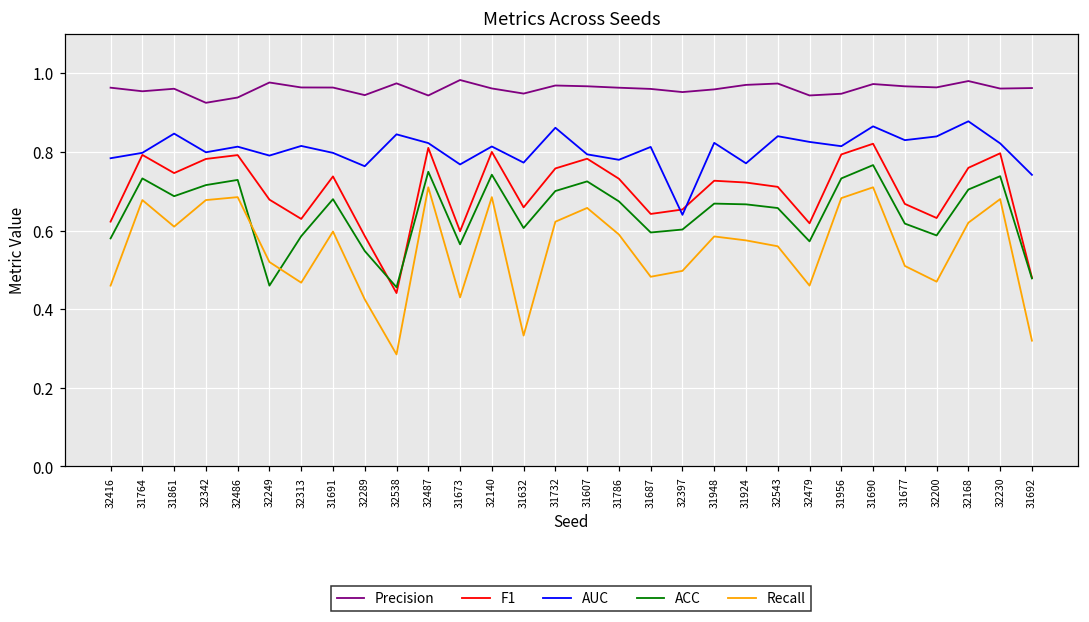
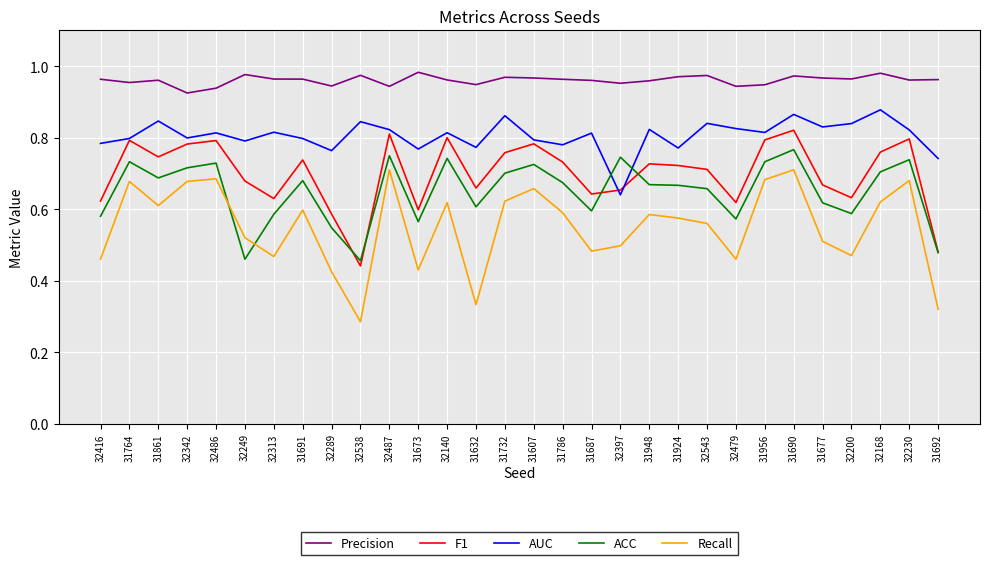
  {
    "Precision": {
      "32416": 0.96,
      "31764": 0.95,
      "31861": 0.96,
      "32342": 0.92,
      "32486": 0.94,
      "32249": 0.98,
      "32313": 0.96,
      "31691": 0.96,
      "32289": 0.94,
      "32538": 0.97,
      "32487": 0.94,
      "31673": 0.98,
      "32140": 0.96,
      "31632": 0.95,
      "31732": 0.97,
      "31607": 0.97,
      "31786": 0.96,
      "31687": 0.96,
      "32397": 0.95,
      "31948": 0.96,
      "31924": 0.97,
      "32543": 0.97,
      "32479": 0.94,
      "31956": 0.95,
      "31690": 0.97,
      "31677": 0.97,
      "32200": 0.96,
      "32168": 0.98,
      "32230": 0.96,
      "31692": 0.96
    },
    "F1": {
      "32416": 0.62,
      "31861": 0.75,
      "32342": 0.78,
      "32486": 0.79,
      "32249": 0.68,
      "32313": 0.63,
      "31691": 0.74,
      "32289": 0.59,
      "32538": 0.44,
      "32487": 0.81,
      "31673": 0.60,
      "32140": 0.80,
      "31632": 0.66,
      "31732": 0.76,
      "31607": 0.78,
      "31786": 0.73,
      "31687": 0.64,
      "32397": 0.65,
      "31948": 0.73,
      "31924": 0.72,
      "32543": 0.71,
      "32479": 0.62,
      "31956": 0.79,
      "31690": 0.82,
      "31677": 0.67,
      "32200": 0.63,
      "32168": 0.76,
      "32230": 0.80
    },
    "AUC": {
      "32416": 0.78,
      "31861": 0.85,
      "32342": 0.80,
      "32486": 0.81,
      "32249": 0.79,
      "32313": 0.82,
      "31691": 0.80,
      "32289": 0.76,
      "32538": 0.84,
      "32487": 0.82,
      "31673": 0.77,
      "32140": 0.81,
      "31632": 0.77,
      "31732": 0.86,
      "31607": 0.79,
      "31786": 0.78,
      "31687": 0.81,
      "32397": 0.64,
      "31948": 0.82,
      "31924": 0.77,
      "32543": 0.84,
      "32479": 0.83,
      "31956": 0.81,
      "31690": 0.87,
      "31677": 0.83,
      "32200": 0.84,
      "32168": 0.88,
      "32230": 0.82,
      "31692": 0.74
    },
    "ACC": {
      "32416": 0.58,
      "31764": 0.73,
      "31861": 0.69,
      "32342": 0.72,
      "32486": 0.73,
      "32249": 0.46,
      "32313": 0.59,
      "31691": 0.68,
      "32289": 0.55,
      "32538": 0.46,
      "32487": 0.75,
      "31673": 0.56,
      "32140": 0.74,
      "31632": 0.61,
      "31732": 0.70,
      "31607": 0.73,
      "31786": 0.67,
      "31687": 0.60,
-     "32397": 0.60,
+     "32397": 0.75,
      "31948": 0.67,
      "31924": 0.67,
      "32543": 0.66,
      "32479": 0.57,
      "31956": 0.73,
      "31690": 0.77,
      "31677": 0.62,
      "32200": 0.59,
      "32168": 0.70,
      "32230": 0.74
    },
    "Recall": {
      "32416": 0.46,
      "31764": 0.68,
      "31861": 0.61,
      "32342": 0.68,
      "32486": 0.69,
      "32249": 0.52,
      "32313": 0.47,
      "31691": 0.60,
      "32289": 0.43,
      "32538": 0.29,
      "32487": 0.71,
      "31673": 0.43,
-     "32140": 0.69,
+     "32140": 0.62,
      "31632": 0.33,
      "31732": 0.62,
      "31607": 0.66,
      "31786": 0.59,
      "31687": 0.48,
      "32397": 0.50,
      "31948": 0.59,
      "31924": 0.58,
      "32543": 0.56,
      "32479": 0.46,
      "31956": 0.68,
      "31690": 0.71,
      "31677": 0.51,
      "32200": 0.47,
      "32168": 0.62,
      "32230": 0.68,
      "31692": 0.32
    }
  }
